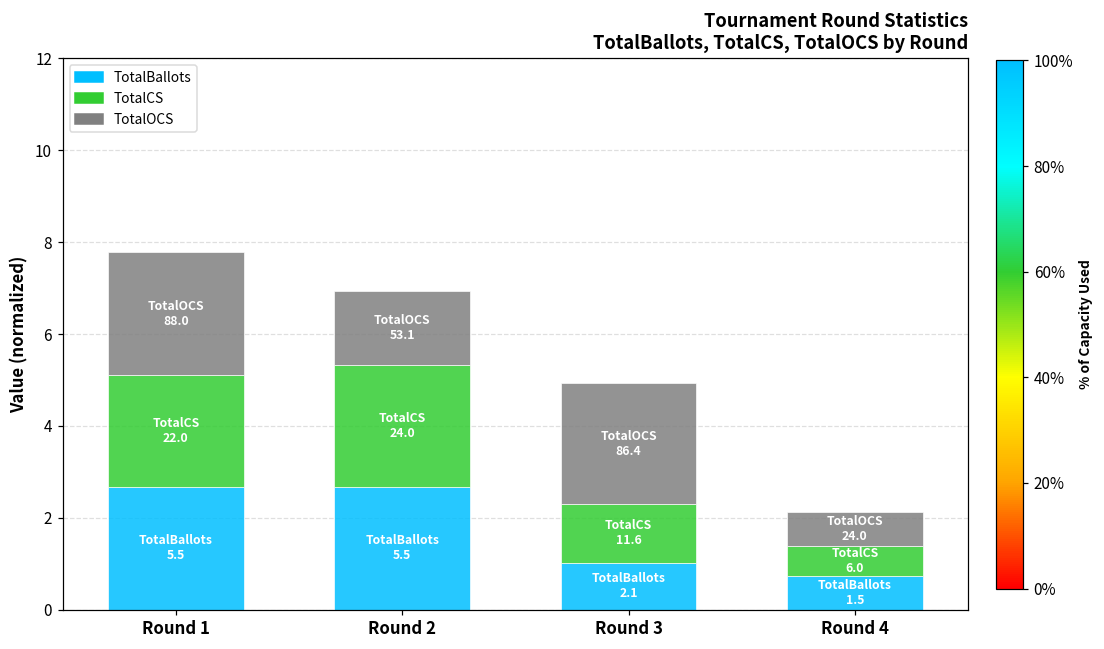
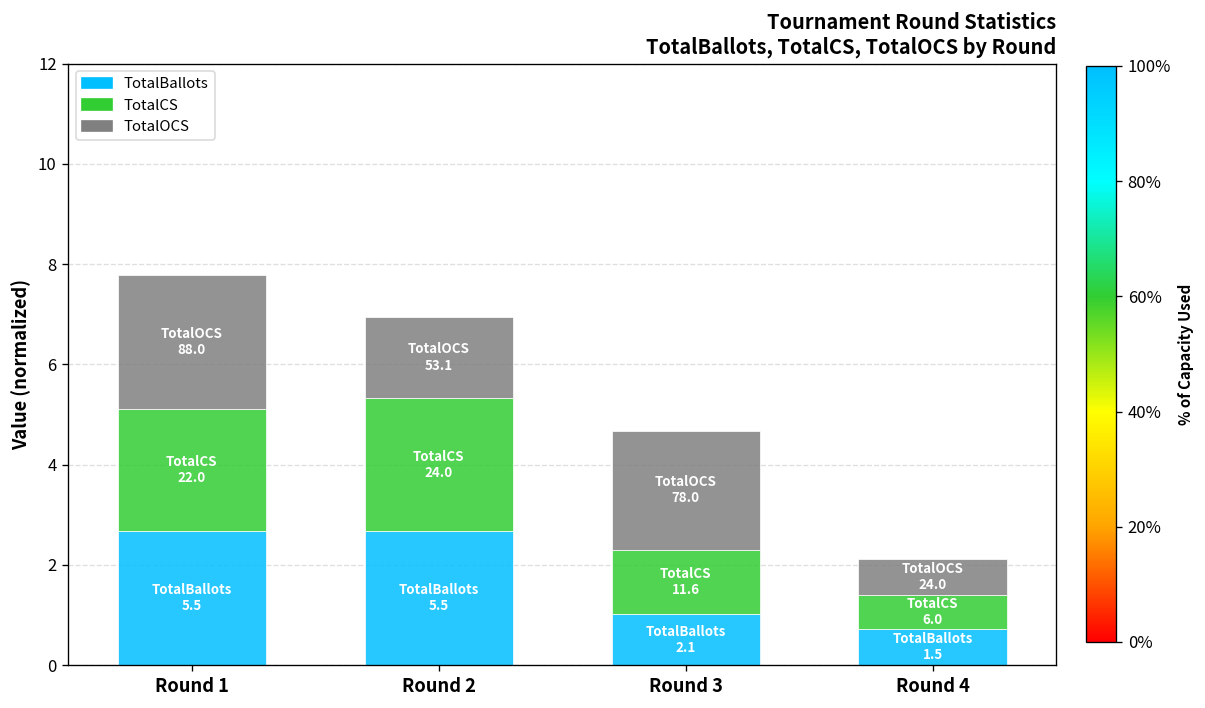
  {
    "TotalOCS": {
-     "Round 3": 86.4
+     "Round 3": 78.0
    }
  }
